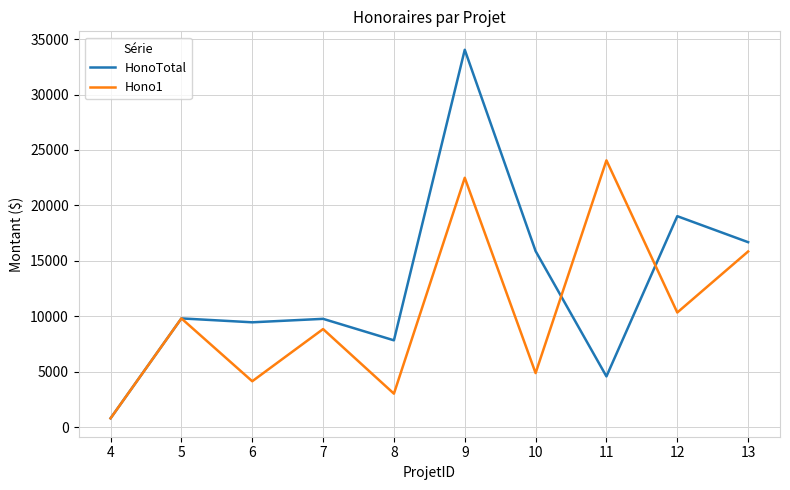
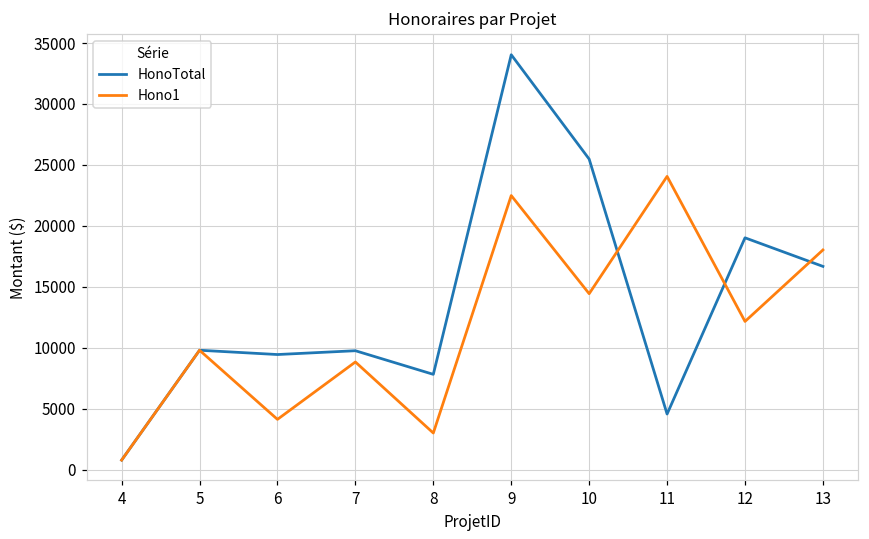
  {
    "HonoTotal": {
      "6": 9400,
      "7": 9800,
      "8": 7800,
      "9": 34000,
-     "10": 15900,
+     "10": 25500,
      "11": 4600,
      "12": 19000,
      "13": 16700
    },
    "Hono1": {
      "6": 4100,
      "7": 8800,
      "8": 3000,
      "9": 22500,
-     "10": 4900,
+     "10": 14400,
      "11": 24100,
-     "12": 10300,
-     "13": 15800
+     "12": 12200,
+     "13": 18000
    }
  }
